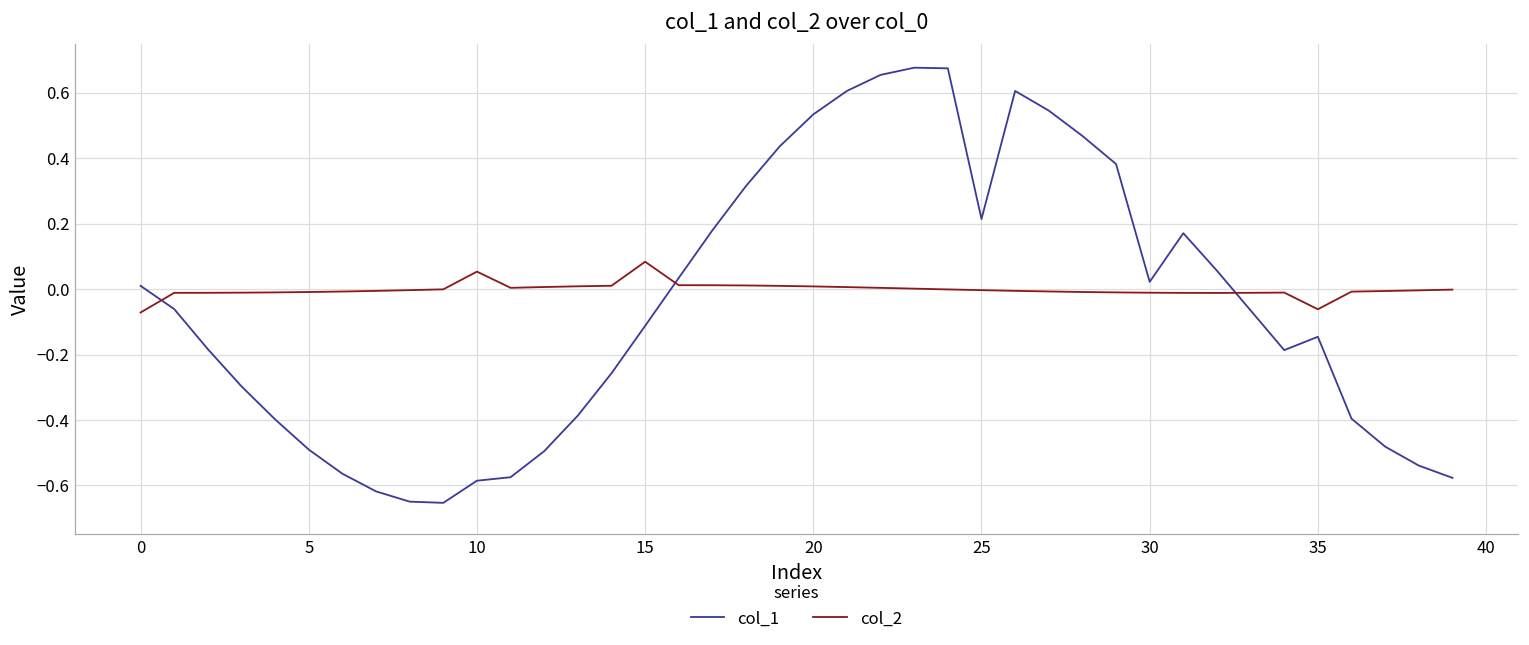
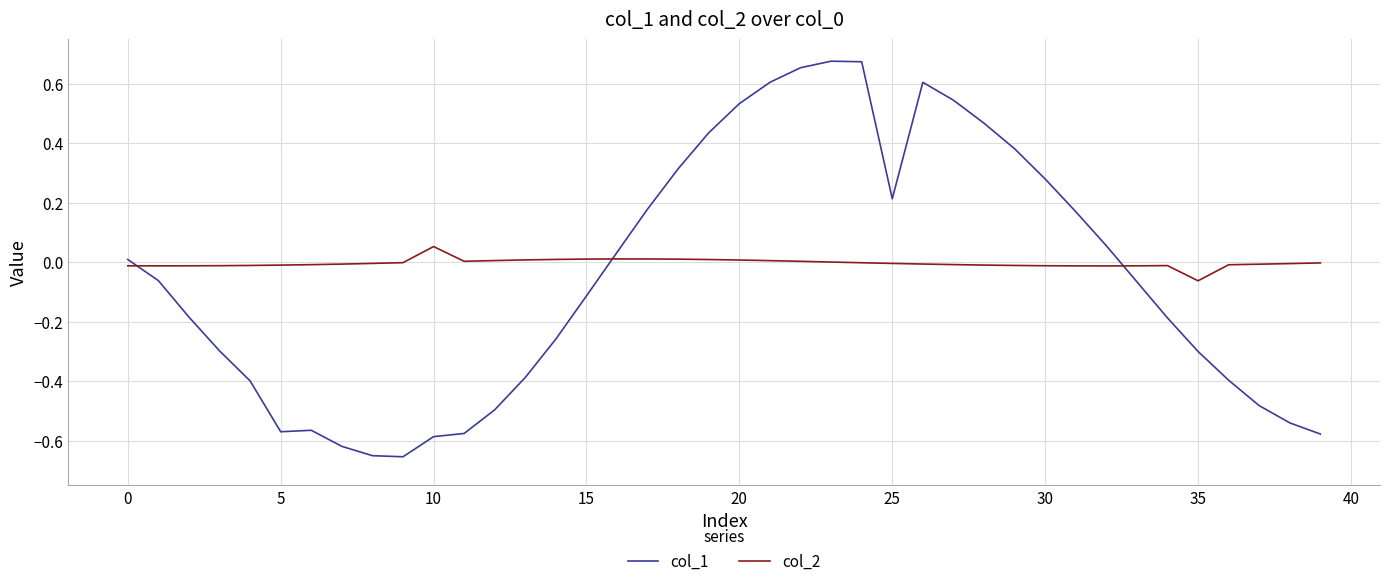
  {
    "col_1": {
      "0": 0.01,
-     "5": -0.49,
+     "5": -0.57,
      "10": -0.59,
      "15": -0.11,
      "20": 0.53,
      "25": 0.21,
-     "30": 0.02,
-     "35": -0.15
+     "30": 0.28,
+     "35": -0.30
    },
    "col_2": {
-     "0": -0.07,
+     "0": -0.01,
      "5": -0.01,
      "10": 0.05,
-     "15": 0.08,
+     "15": 0.01,
      "20": 0.01,
      "25": 0.00,
      "30": -0.01,
      "35": -0.06
    }
  }
